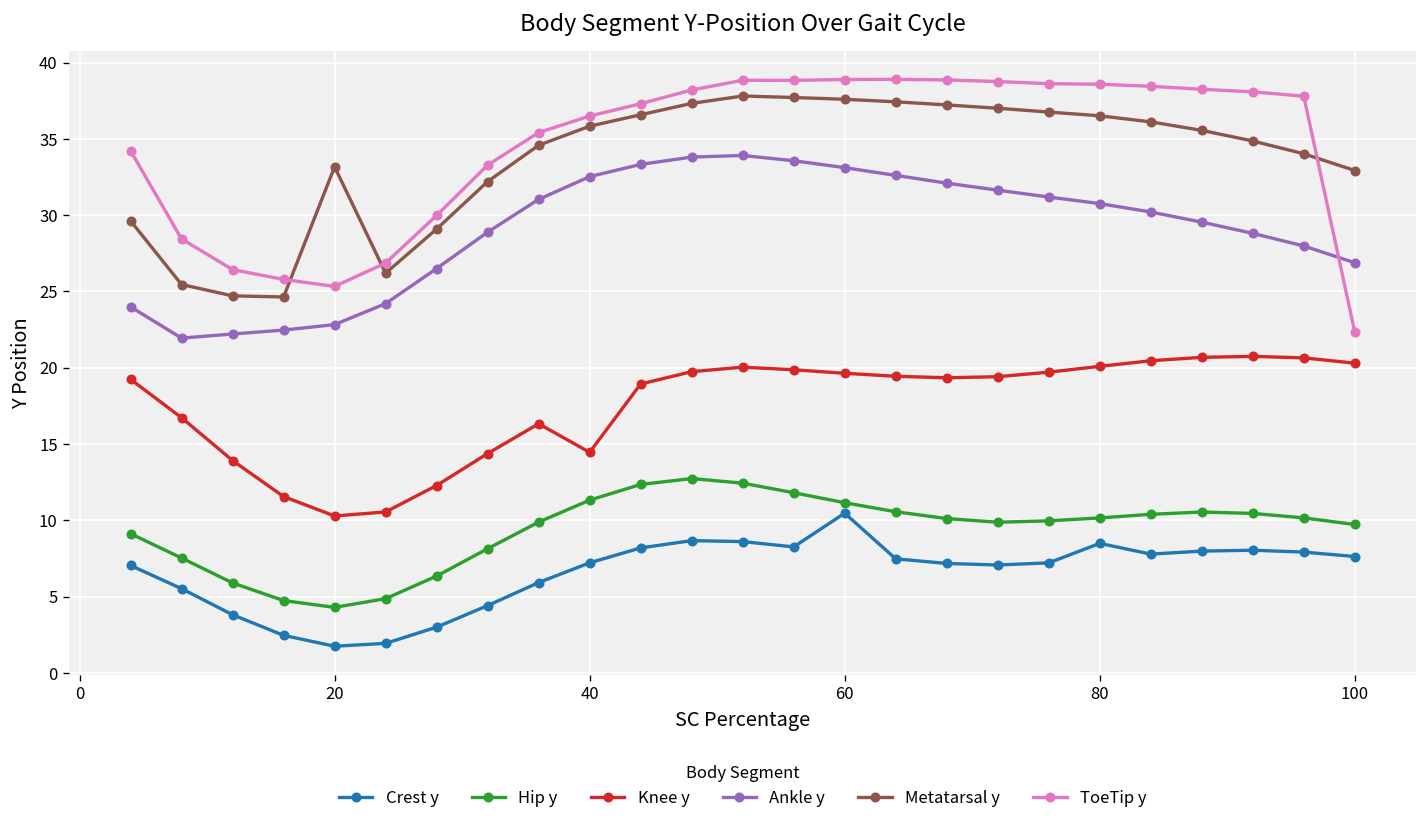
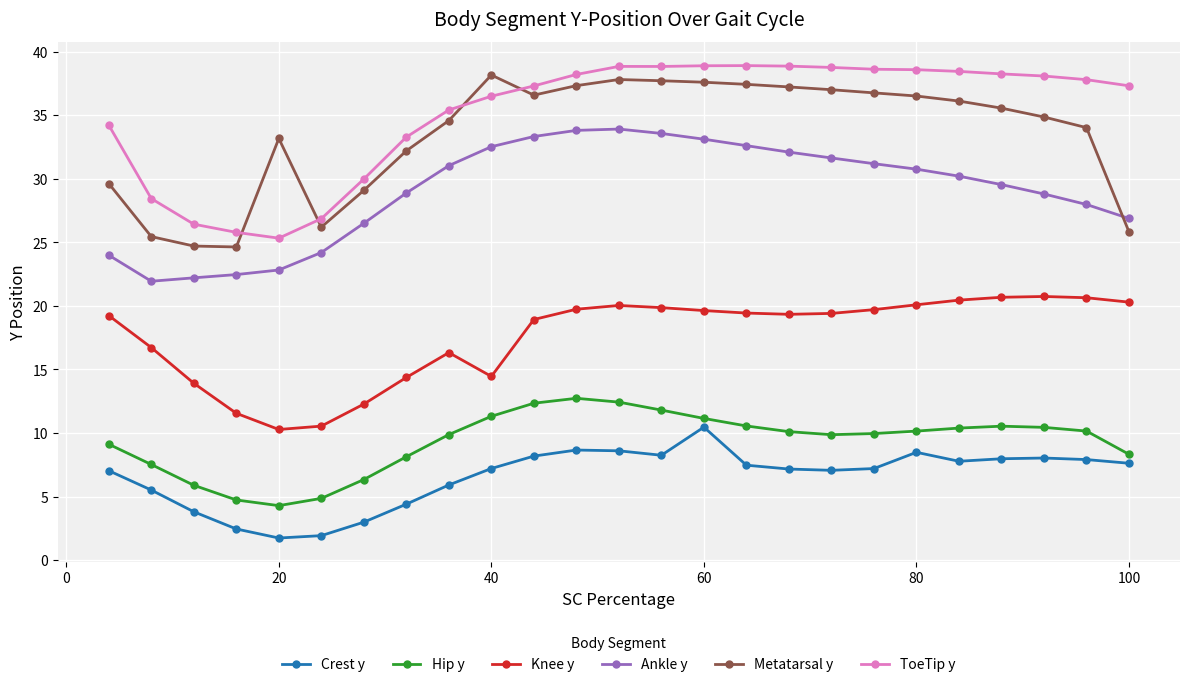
  {
    "Crest y": {
      "20": 1.7,
      "40": 7.2,
      "60": 10.5,
      "80": 8.5,
      "100": 7.6
    },
    "Hip y": {
      "20": 4.3,
      "40": 11.3,
      "60": 11.1,
      "80": 10.2,
-     "100": 9.7
+     "100": 8.3
    },
    "Knee y": {
      "20": 10.3,
      "40": 14.5,
      "60": 19.6,
      "80": 20.1,
      "100": 20.3
    },
    "Ankle y": {
      "20": 22.8,
      "40": 32.5,
      "60": 33.1,
      "80": 30.8,
      "100": 26.9
    },
    "Metatarsal y": {
      "20": 33.2,
-     "40": 35.8,
+     "40": 38.2,
      "60": 37.6,
      "80": 36.5,
-     "100": 32.9
+     "100": 25.8
    },
    "ToeTip y": {
      "20": 25.3,
      "40": 36.5,
      "60": 38.9,
      "80": 38.6,
-     "100": 22.3
+     "100": 37.3
    }
  }
